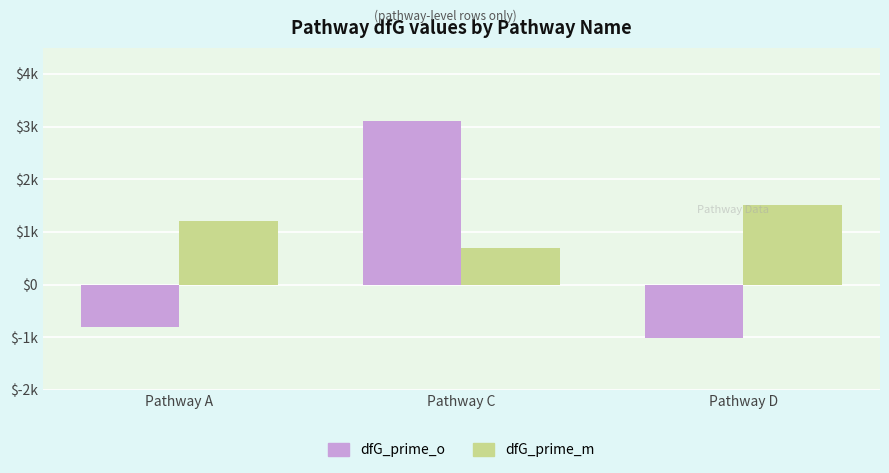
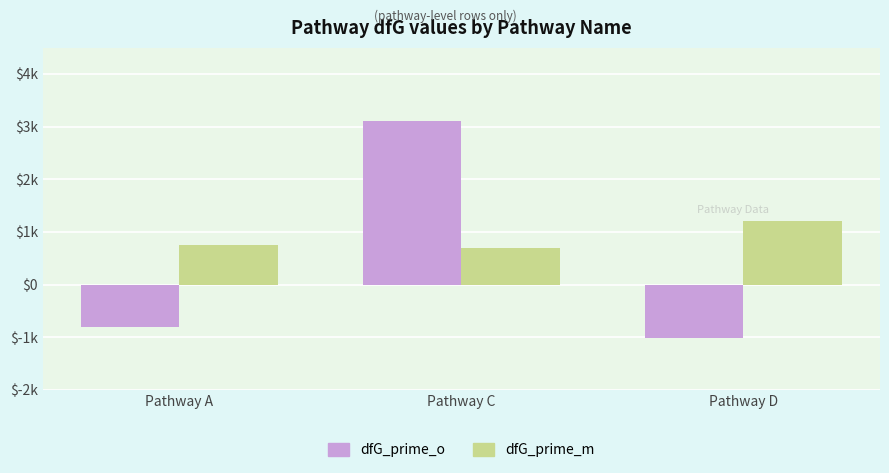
  {
    "dfG_prime_o": {
      "Pathway A": "$-800",
      "Pathway C": "$3100",
      "Pathway D": "$-1000"
    },
    "dfG_prime_m": {
-     "Pathway A": "$1200",
+     "Pathway A": "$700",
      "Pathway C": "$700",
-     "Pathway D": "$1500"
+     "Pathway D": "$1200"
    }
  }
